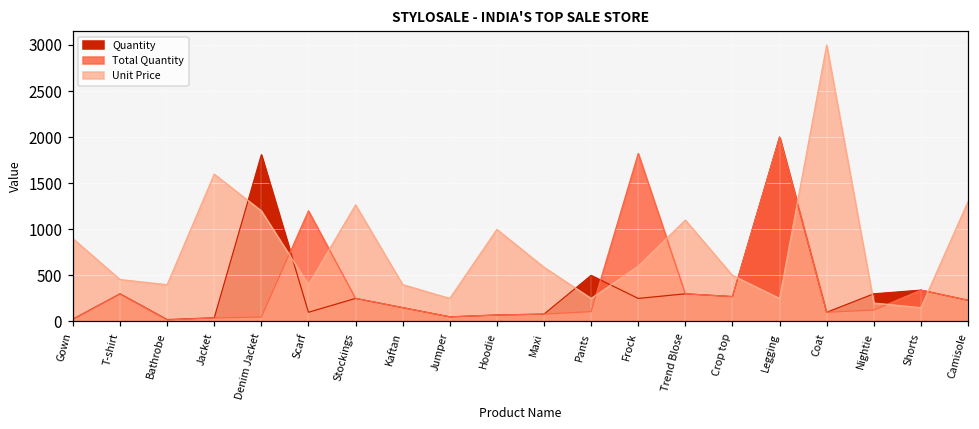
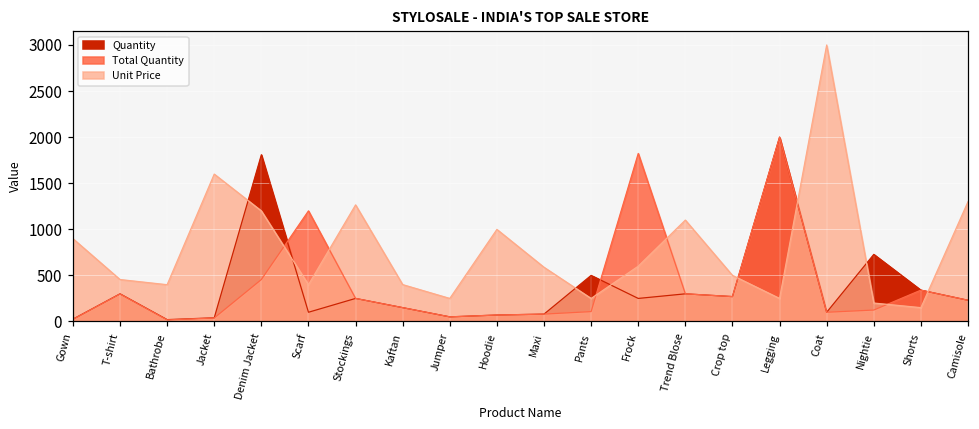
  {
    "Quantity": {
      "Denim Jacket": 1800,
      "Scarf": 100,
      "Pants": 500,
      "Frock": 300,
-     "Nightie": 300
+     "Nightie": 700
    },
    "Total Quantity": {
-     "Denim Jacket": 0,
+     "Denim Jacket": 500,
      "Scarf": 1200,
      "Pants": 100,
      "Frock": 1800,
      "Nightie": 100
    },
    "Unit Price": {
      "Gown": 900,
      "T-shirt": 500,
      "Bathrobe": 400,
      "Jacket": 1600,
      "Denim Jacket": 1200,
      "Scarf": 400,
      "Stockings": 1300,
      "Kaftan": 400,
      "Jumper": 300,
      "Hoodie": 1000,
      "Maxi": 600,
      "Pants": 300,
      "Frock": 600,
      "Trend Blose": 1100,
      "Crop top": 500,
      "Legging": 300,
      "Coat": 3000,
      "Nightie": 200,
      "Shorts": 200,
      "Camisole": 1300
    }
  }
